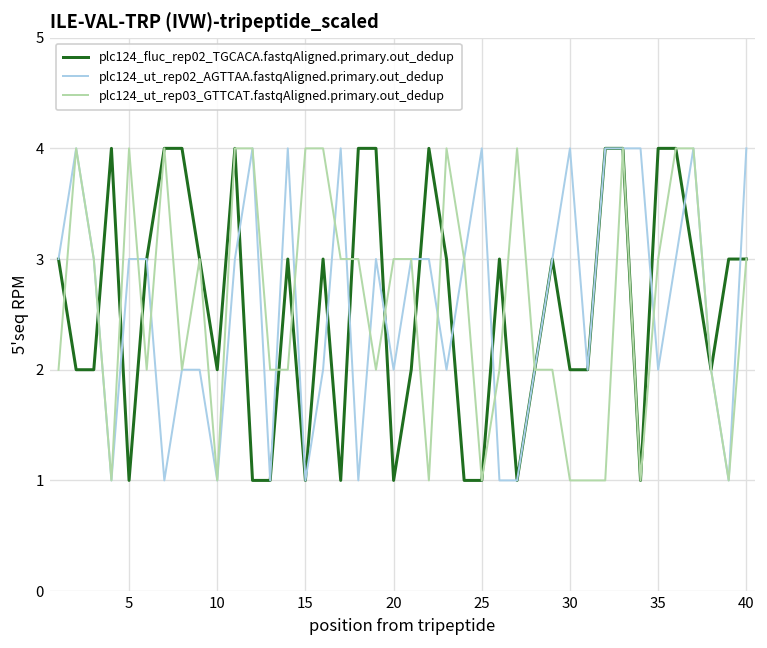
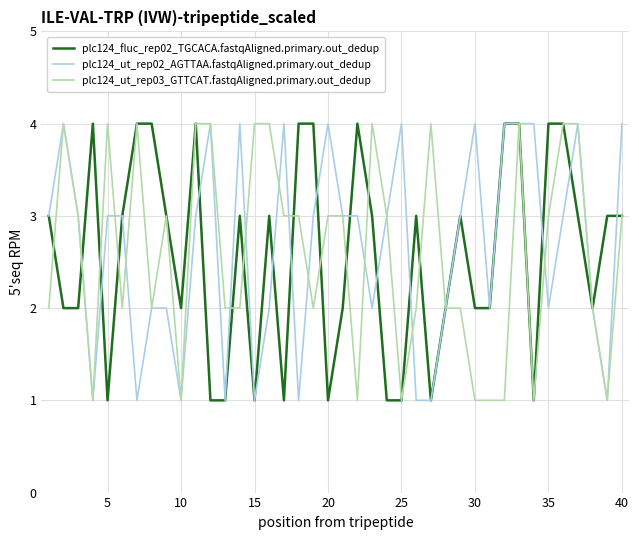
  {
    "plc124_fluc_rep02_TGCACA.fastqAligned.primary.out_dedup": {
      "5": 1,
      "10": 2,
      "20": 1,
      "30": 2,
      "35": 4
    },
    "plc124_ut_rep02_AGTTAA.fastqAligned.primary.out_dedup": {
      "5": 3,
-     "20": 2,
+     "20": 4,
      "25": 4,
      "30": 4,
      "35": 2,
      "40": 4
    },
    "plc124_ut_rep03_GTTCAT.fastqAligned.primary.out_dedup": {
      "5": 4,
      "15": 4,
      "20": 3,
      "30": 1,
      "35": 3
    }
  }
